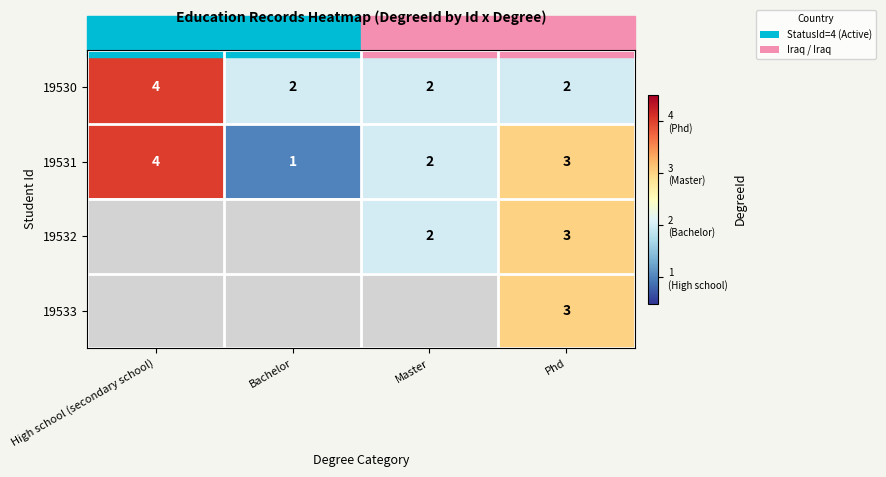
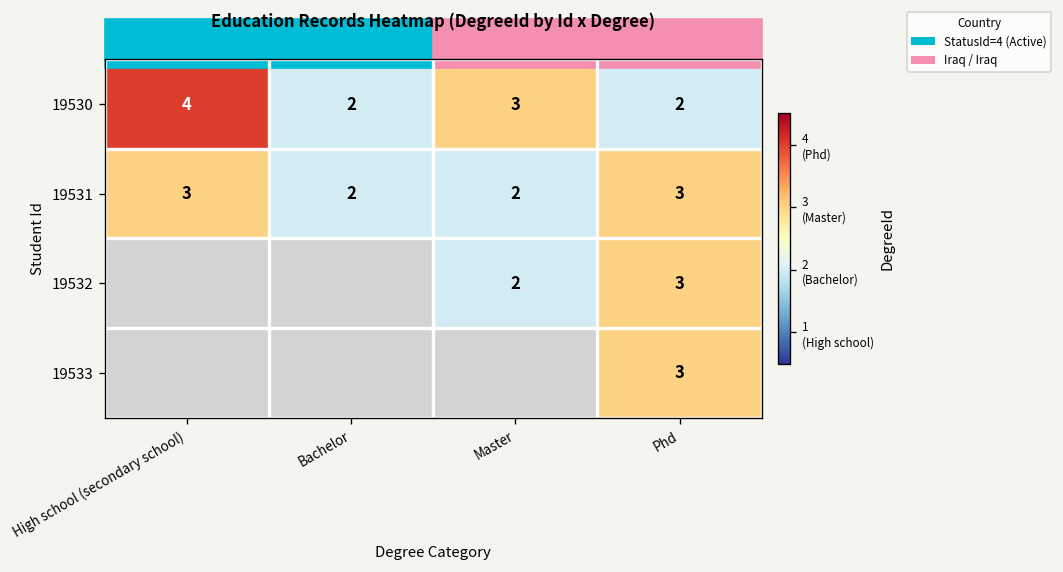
  {
    "19530": {
      "High school (secondary school)": 4,
      "Bachelor": 2,
-     "Master": 2,
+     "Master": 3,
      "Phd": 2
    },
    "19531": {
-     "High school (secondary school)": 4,
-     "Bachelor": 1,
+     "High school (secondary school)": 3,
+     "Bachelor": 2,
      "Master": 2,
      "Phd": 3
    },
    "19532": {
      "Master": 2,
      "Phd": 3
    },
    "19533": {
      "Phd": 3
    }
  }
